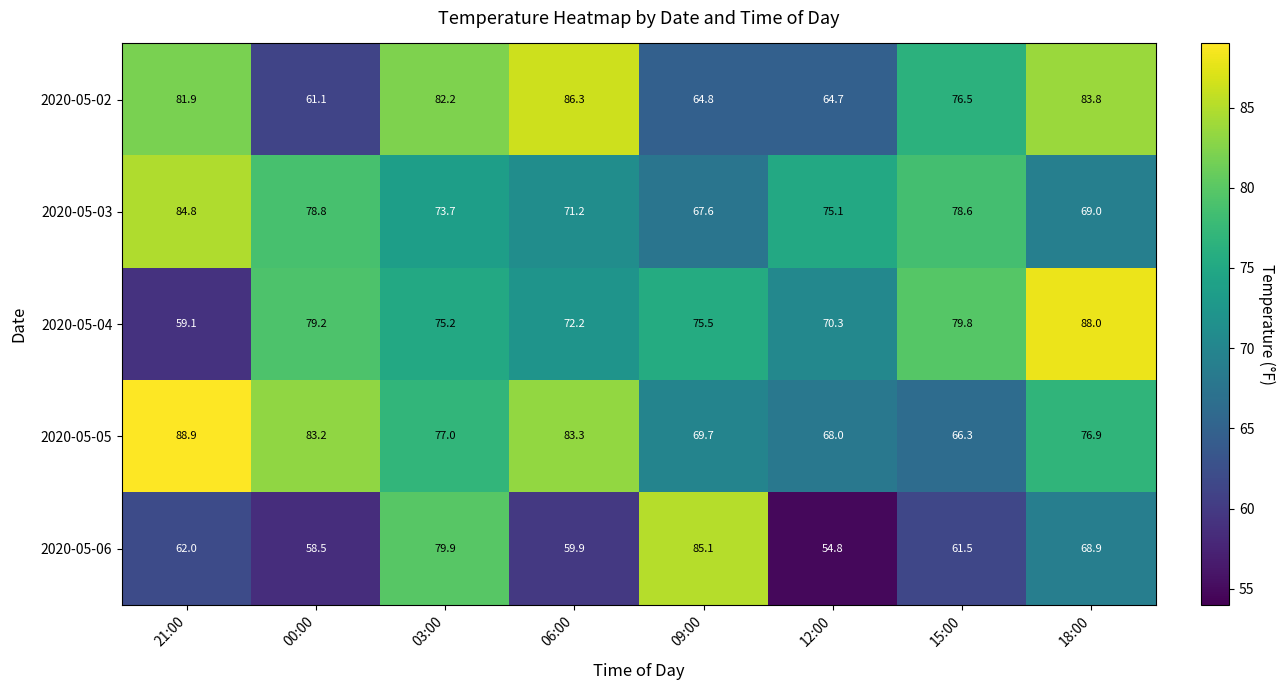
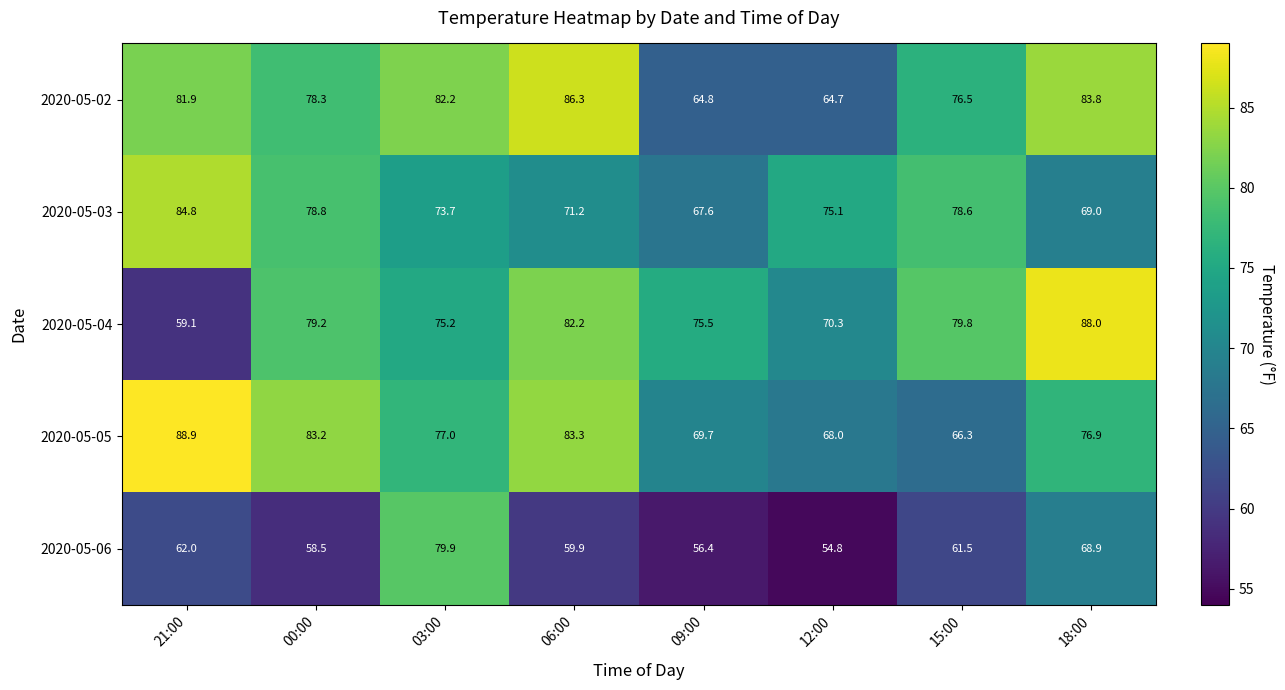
  {
    "2020-05-02": {
      "21:00": 81.9,
-     "00:00": 61.1,
+     "00:00": 78.3,
      "03:00": 82.2,
      "06:00": 86.3,
      "09:00": 64.8,
      "12:00": 64.7,
      "15:00": 76.5,
      "18:00": 83.8
    },
    "2020-05-03": {
      "21:00": 84.8,
      "00:00": 78.8,
      "03:00": 73.7,
      "06:00": 71.2,
      "09:00": 67.6,
      "12:00": 75.1,
      "15:00": 78.6,
      "18:00": 69.0
    },
    "2020-05-04": {
      "21:00": 59.1,
      "00:00": 79.2,
      "03:00": 75.2,
-     "06:00": 72.2,
+     "06:00": 82.2,
      "09:00": 75.5,
      "12:00": 70.3,
      "15:00": 79.8,
      "18:00": 88.0
    },
    "2020-05-05": {
      "21:00": 88.9,
      "00:00": 83.2,
      "03:00": 77.0,
      "06:00": 83.3,
      "09:00": 69.7,
      "12:00": 68.0,
      "15:00": 66.3,
      "18:00": 76.9
    },
    "2020-05-06": {
      "21:00": 62.0,
      "00:00": 58.5,
      "03:00": 79.9,
      "06:00": 59.9,
-     "09:00": 85.1,
+     "09:00": 56.4,
      "12:00": 54.8,
      "15:00": 61.5,
      "18:00": 68.9
    }
  }
